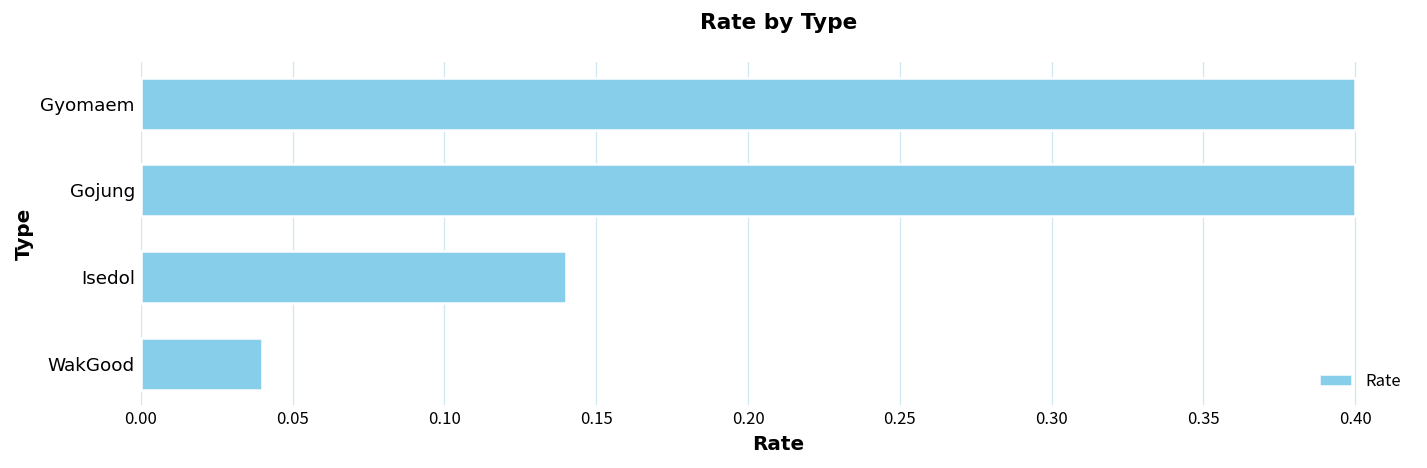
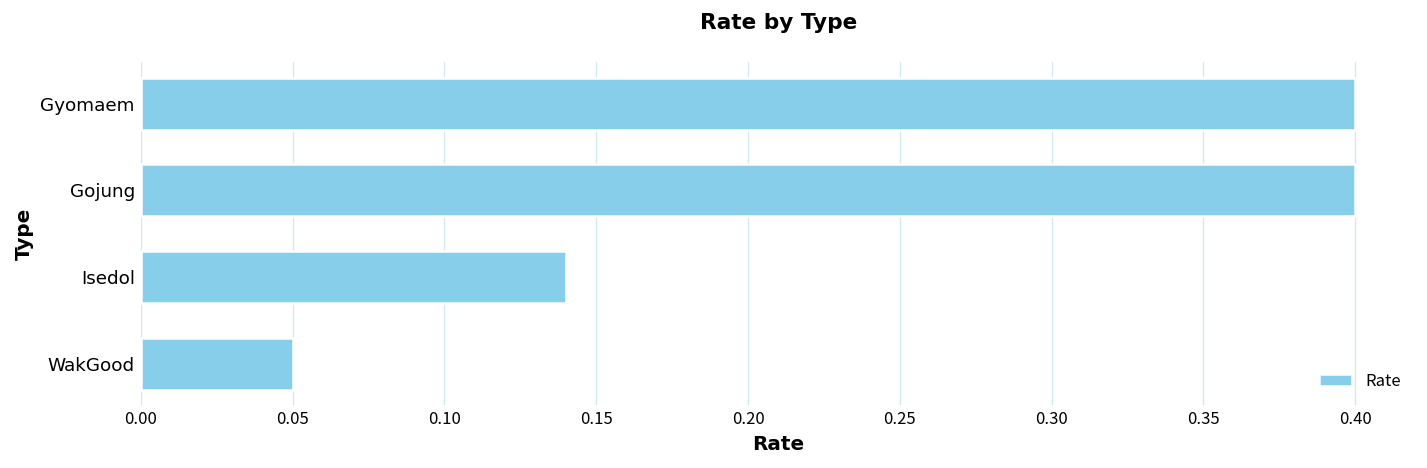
  {
    "Gyomaem": 0.40,
    "Gojung": 0.40,
    "Isedol": 0.14,
-   "WakGood": 0.04
+   "WakGood": 0.05
  }
